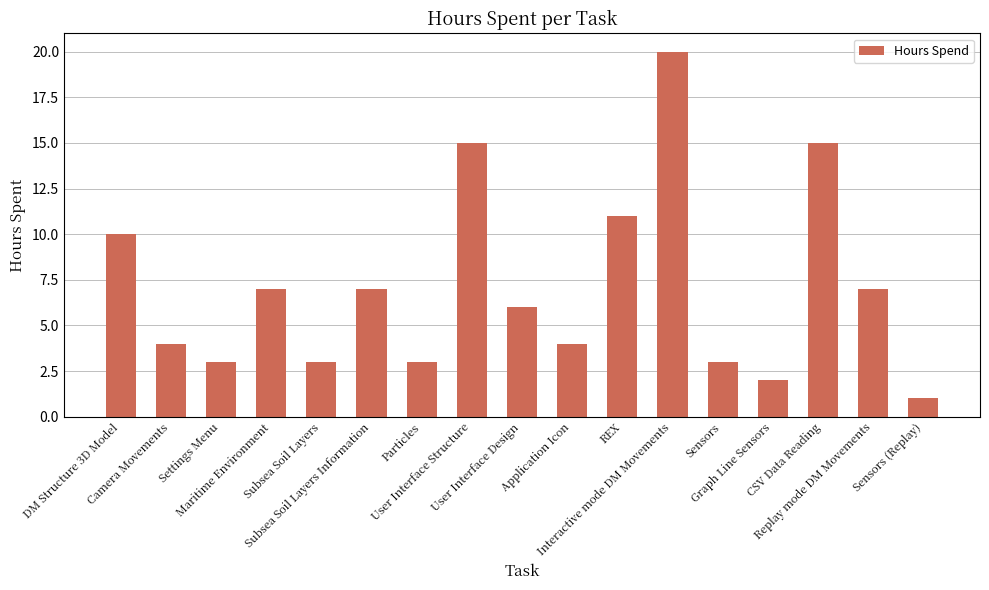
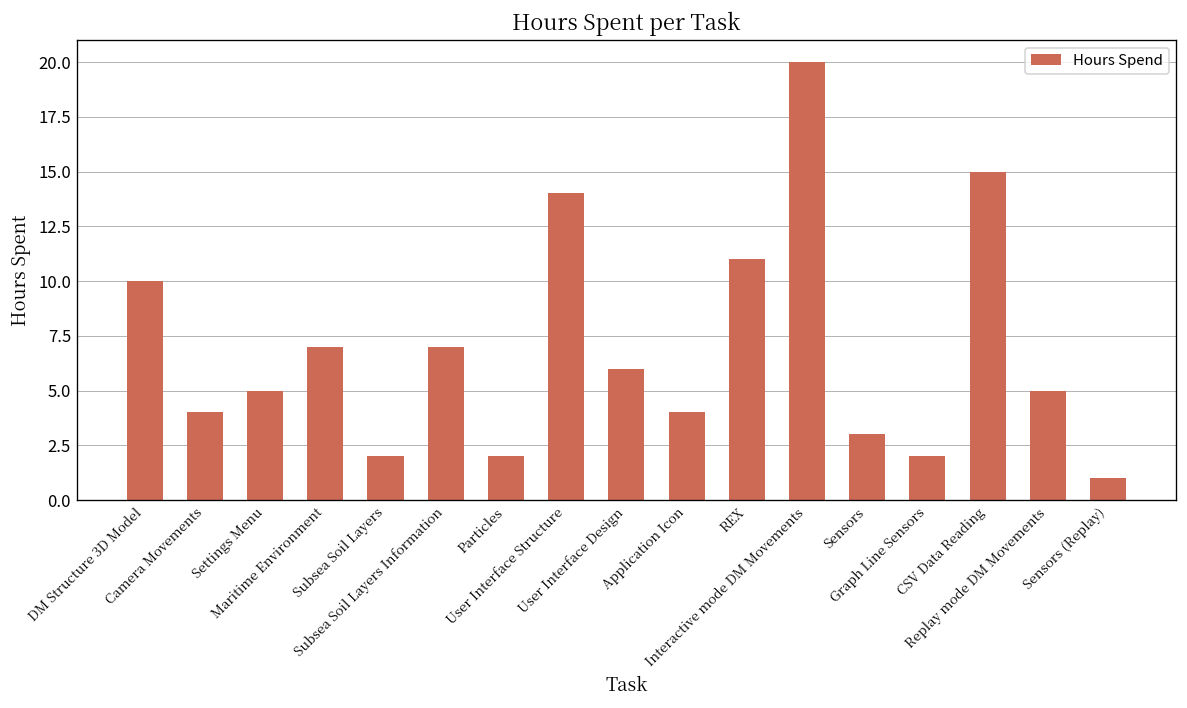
  {
    "DM Structure 3D Model": 10,
    "Camera Movements": 4,
-   "Settings Menu": 3,
+   "Settings Menu": 5,
    "Maritime Environment": 7,
-   "Subsea Soil Layers": 3,
+   "Subsea Soil Layers": 2,
    "Subsea Soil Layers Information": 7,
-   "Particles": 3,
-   "User Interface Structure": 15,
+   "Particles": 2,
+   "User Interface Structure": 14,
    "User Interface Design": 6,
    "Application Icon": 4,
    "REX": 11,
    "Interactive mode DM Movements": 20,
    "Sensors": 3,
    "Graph Line Sensors": 2,
    "CSV Data Reading": 15,
-   "Replay mode DM Movements": 7,
+   "Replay mode DM Movements": 5,
    "Sensors (Replay)": 1
  }
